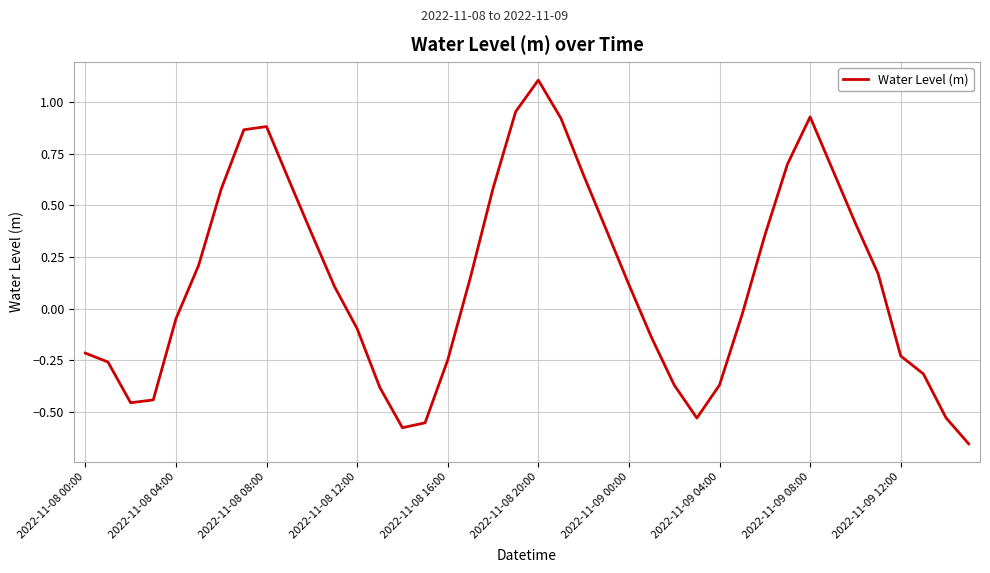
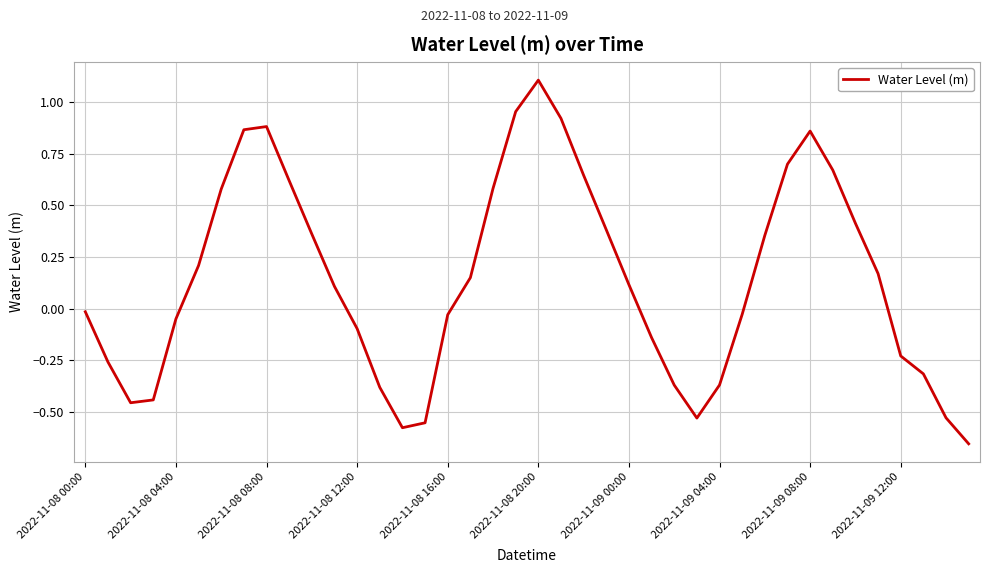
  {
-   "2022-11-08 00:00": -0.21,
+   "2022-11-08 00:00": -0.01,
    "2022-11-08 04:00": -0.05,
    "2022-11-08 08:00": 0.88,
    "2022-11-08 12:00": -0.10,
-   "2022-11-08 16:00": -0.25,
+   "2022-11-08 16:00": -0.03,
    "2022-11-08 20:00": 1.11,
    "2022-11-09 00:00": 0.12,
    "2022-11-09 04:00": -0.37,
-   "2022-11-09 08:00": 0.93,
+   "2022-11-09 08:00": 0.86,
    "2022-11-09 12:00": -0.23
  }
